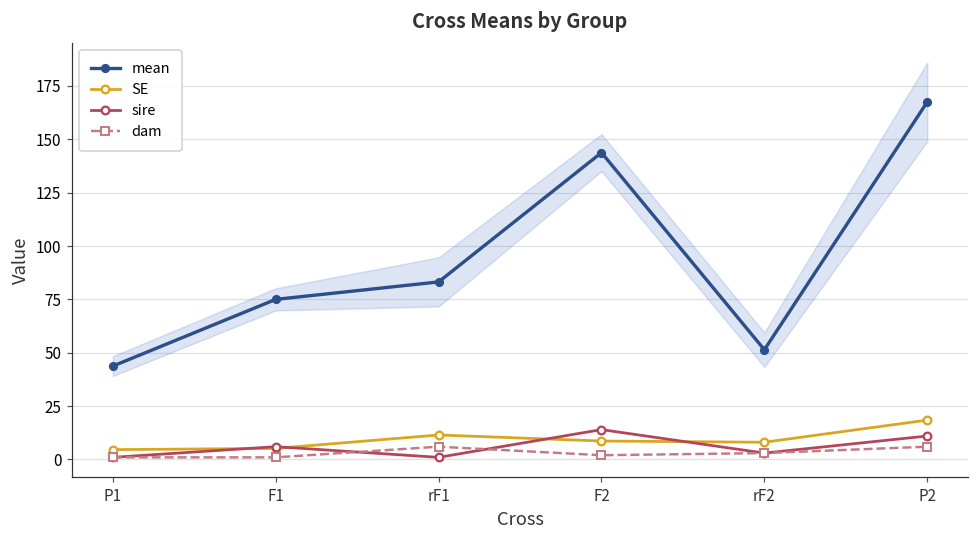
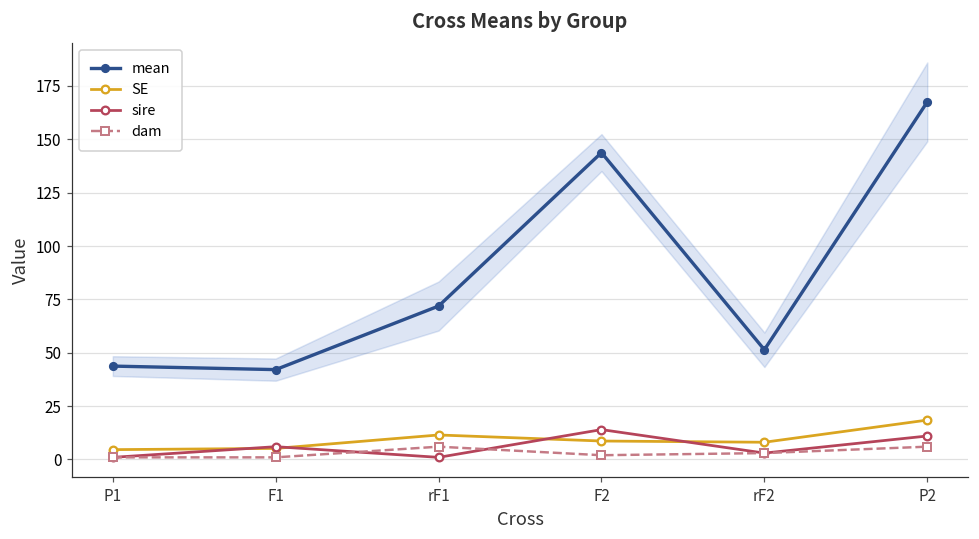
  {
    "mean": {
      "P1": 44,
-     "F1": 75,
-     "rF1": 83,
+     "F1": 42,
+     "rF1": 72,
      "F2": 144,
      "rF2": 51,
      "P2": 168
    },
    "SE": {
      "P1": 5,
      "rF1": 11,
      "F2": 9,
      "rF2": 8,
      "P2": 18
    },
    "sire": {
      "rF1": 1,
      "F2": 14,
      "P2": 11
    },
    "dam": {
      "F1": 1,
      "rF1": 6,
      "F2": 2,
      "P2": 6
    }
  }
